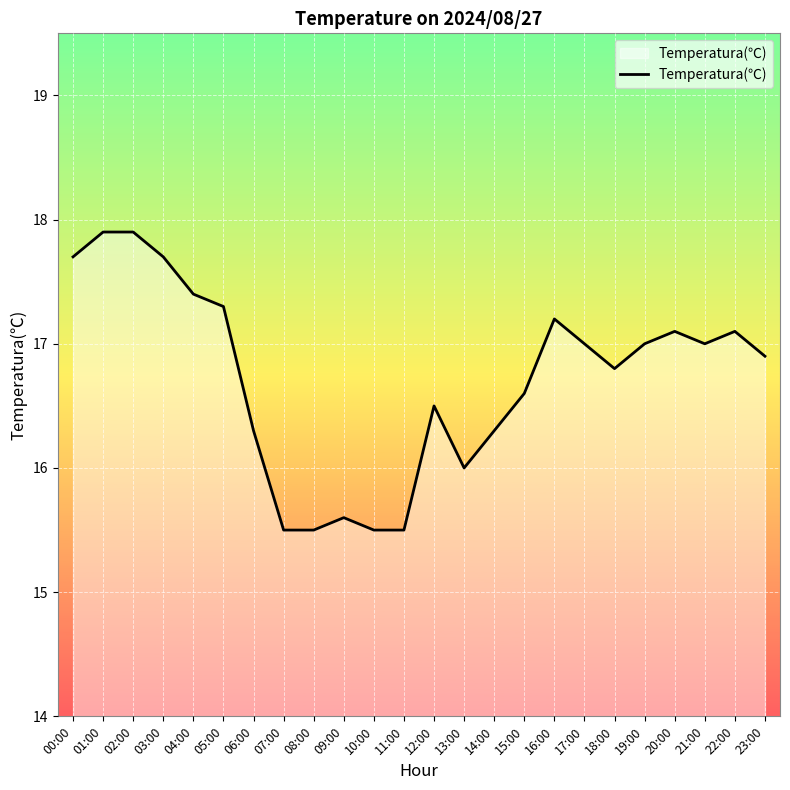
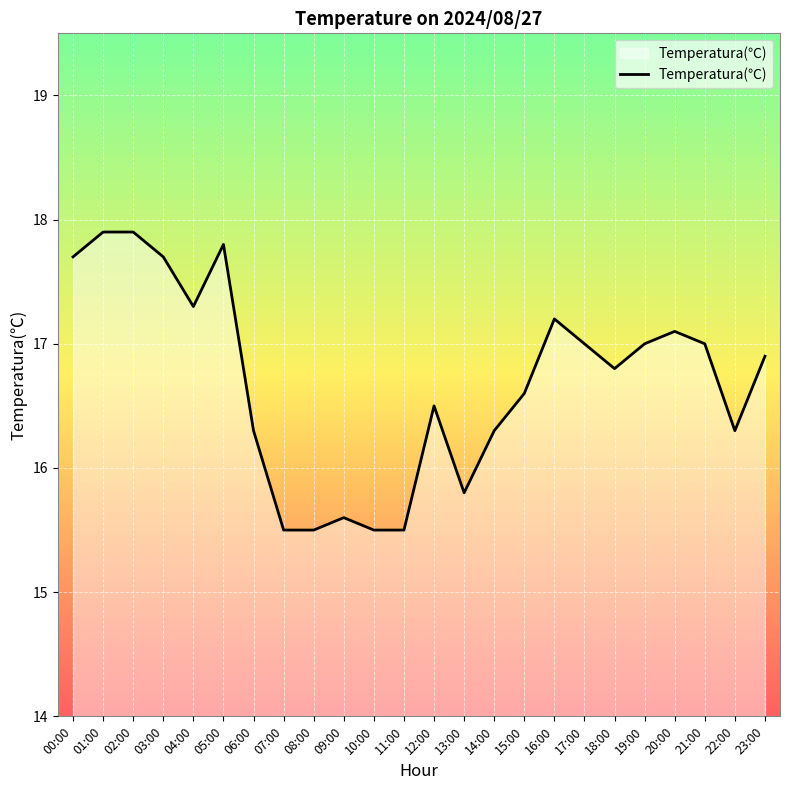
  {
    "00:00": 17.7,
    "01:00": 17.9,
    "02:00": 17.9,
    "03:00": 17.7,
-   "04:00": 17.4,
-   "05:00": 17.3,
+   "04:00": 17.3,
+   "05:00": 17.8,
    "06:00": 16.3,
    "07:00": 15.5,
    "08:00": 15.5,
    "09:00": 15.6,
    "10:00": 15.5,
    "11:00": 15.5,
    "12:00": 16.5,
-   "13:00": 16.0,
+   "13:00": 15.8,
    "14:00": 16.3,
    "15:00": 16.6,
    "16:00": 17.2,
    "17:00": 17.0,
    "18:00": 16.8,
    "19:00": 17.0,
    "20:00": 17.1,
    "21:00": 17.0,
-   "22:00": 17.1,
+   "22:00": 16.3,
    "23:00": 16.9
  }
